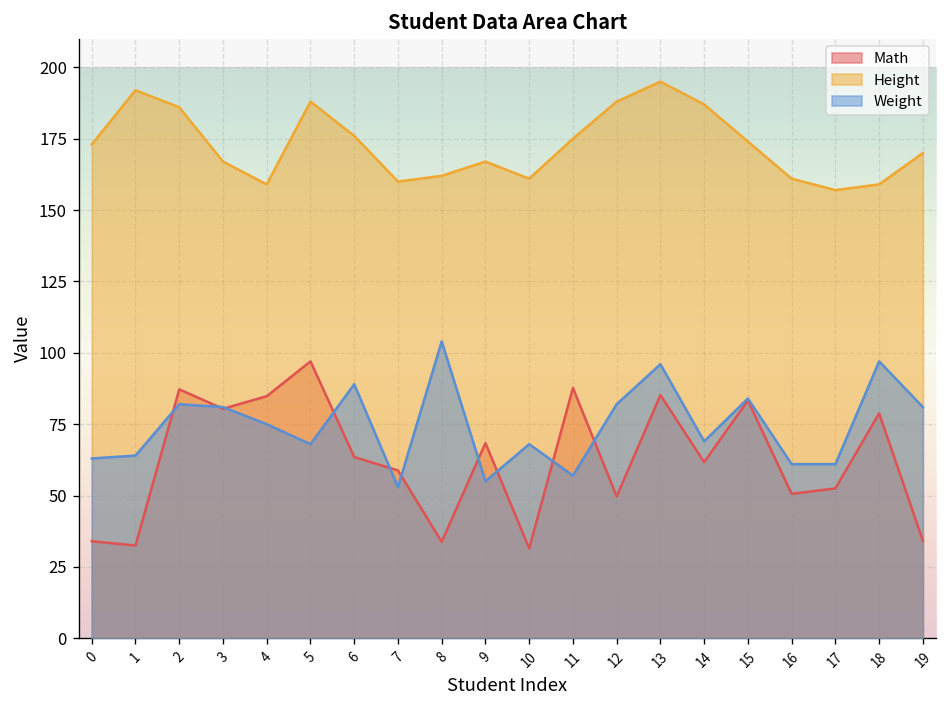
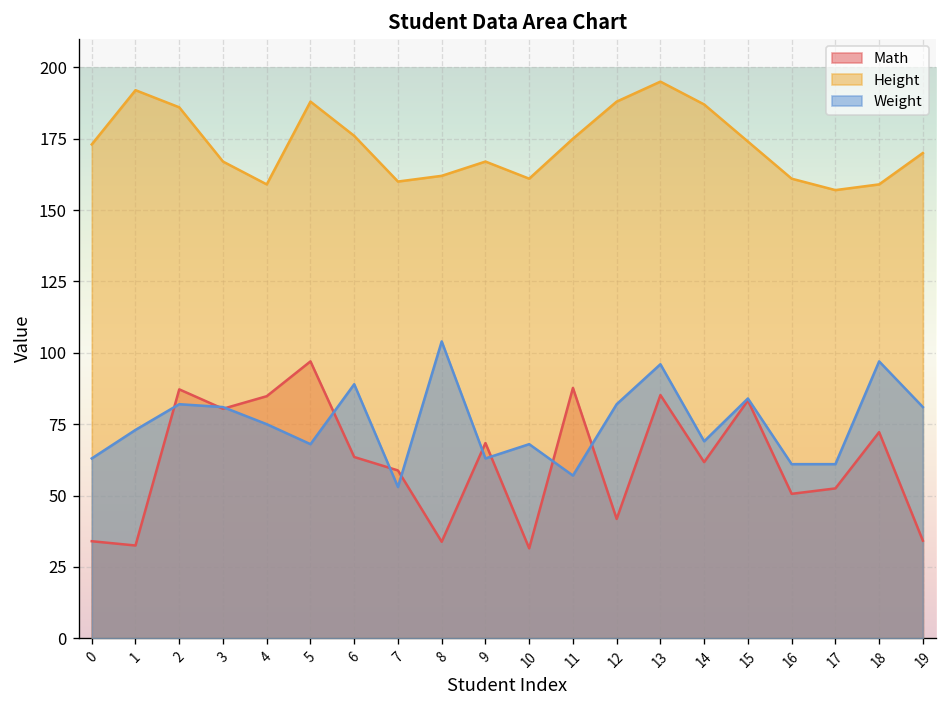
  {
    "Math": {
      "0": 34,
      "1": 33,
      "2": 87,
      "4": 85,
      "5": 97,
      "6": 64,
      "7": 59,
      "8": 34,
      "9": 68,
      "10": 32,
      "11": 88,
-     "12": 50,
+     "12": 42,
      "13": 85,
      "14": 62,
      "16": 51,
      "17": 53,
-     "18": 79,
+     "18": 72,
      "19": 34
    },
    "Height": {
      "0": 173,
      "1": 192,
      "2": 186,
      "3": 167,
      "4": 159,
      "5": 188,
      "6": 176,
      "7": 160,
      "8": 162,
      "9": 167,
      "10": 161,
      "11": 175,
      "12": 188,
      "13": 195,
      "14": 187,
      "15": 174,
      "16": 161,
      "17": 157,
      "18": 159,
      "19": 170
    },
    "Weight": {
      "0": 63,
-     "1": 64,
+     "1": 73,
      "2": 82,
      "4": 75,
      "5": 68,
      "6": 89,
      "7": 53,
      "8": 104,
-     "9": 55,
+     "9": 63,
      "10": 68,
      "11": 57,
      "12": 82,
      "13": 96,
      "14": 69,
      "16": 61,
      "17": 61,
      "18": 97,
      "19": 81
    }
  }
